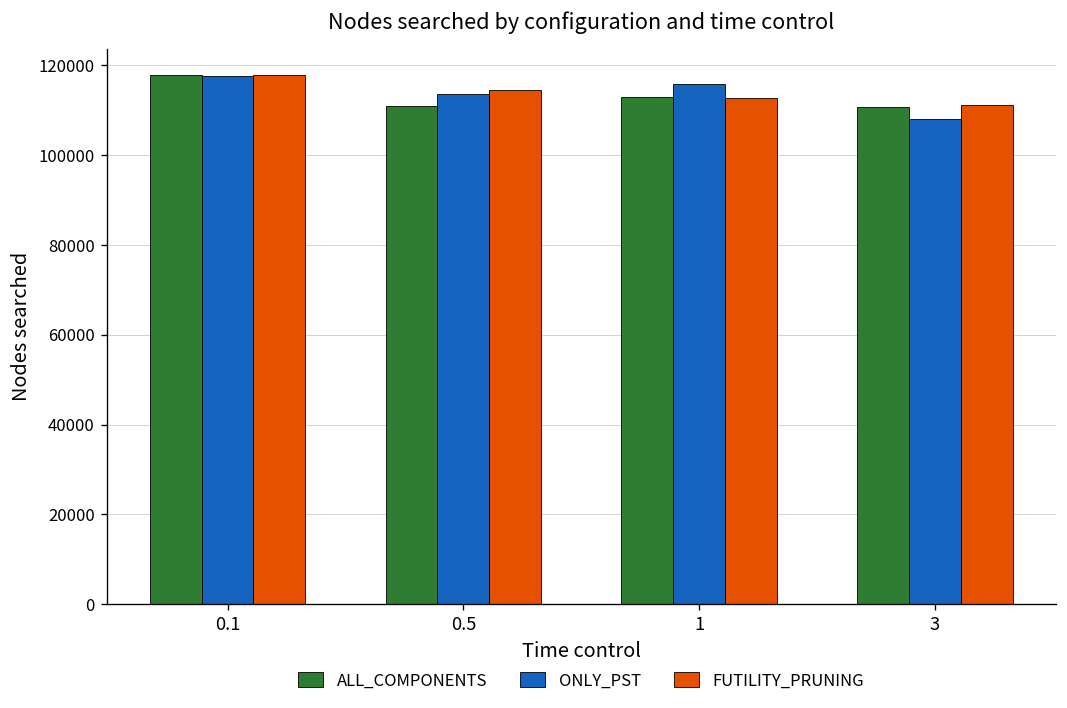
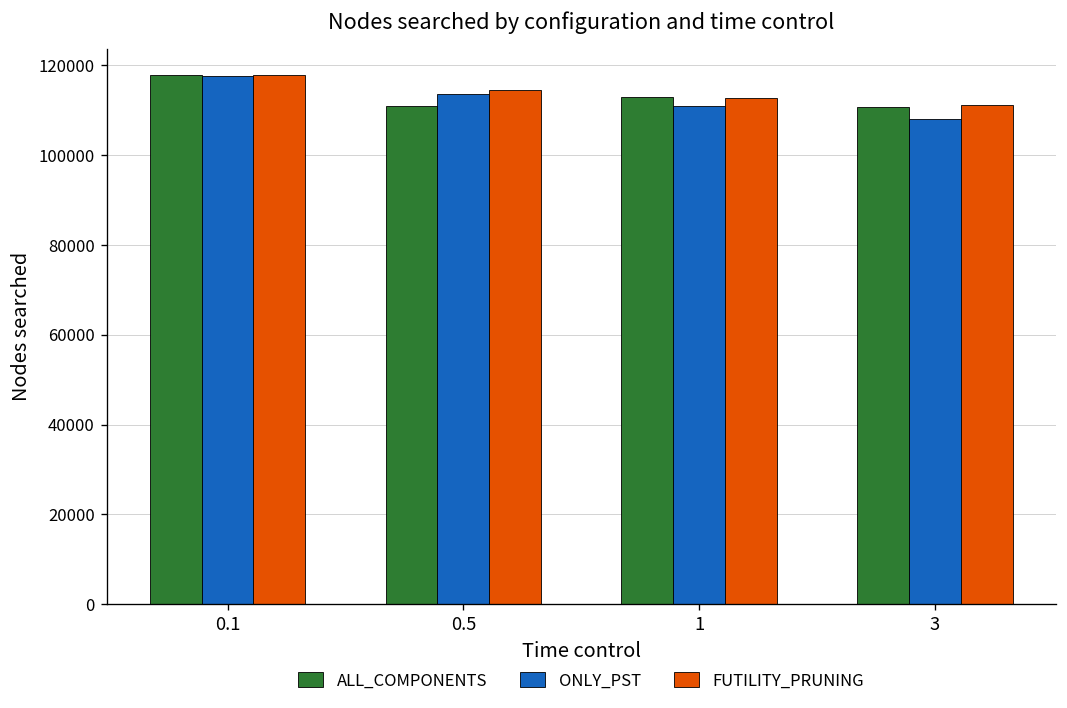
  {
    "ALL_COMPONENTS": {
      "0.1": 118000,
      "0.5": 111000,
      "1": 113000,
      "3": 111000
    },
    "ONLY_PST": {
      "0.1": 118000,
      "0.5": 114000,
-     "1": 116000,
+     "1": 111000,
      "3": 108000
    },
    "FUTILITY_PRUNING": {
      "0.1": 118000,
      "0.5": 115000,
      "1": 113000,
      "3": 111000
    }
  }
